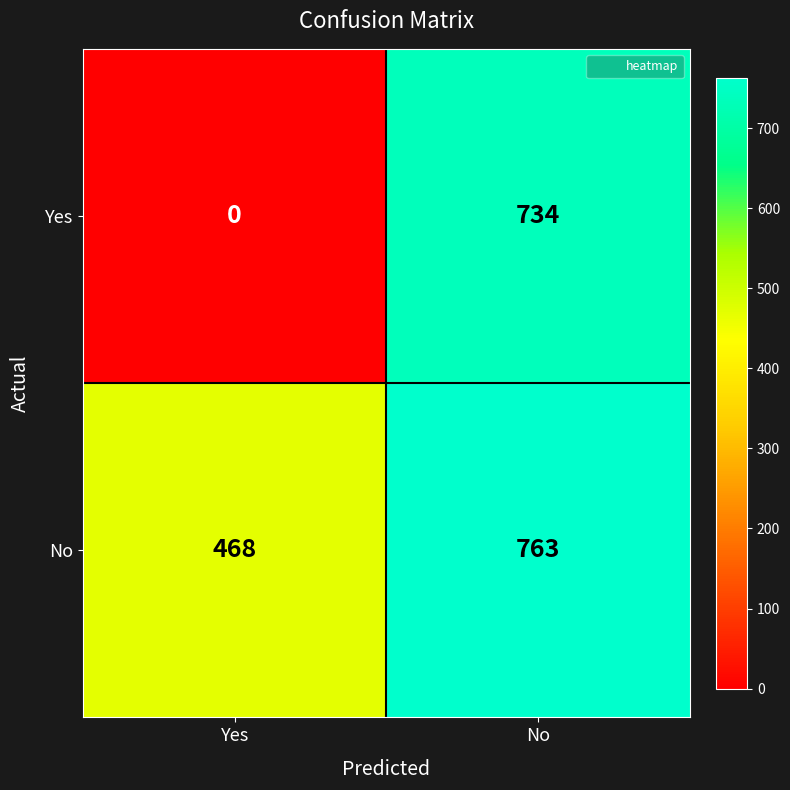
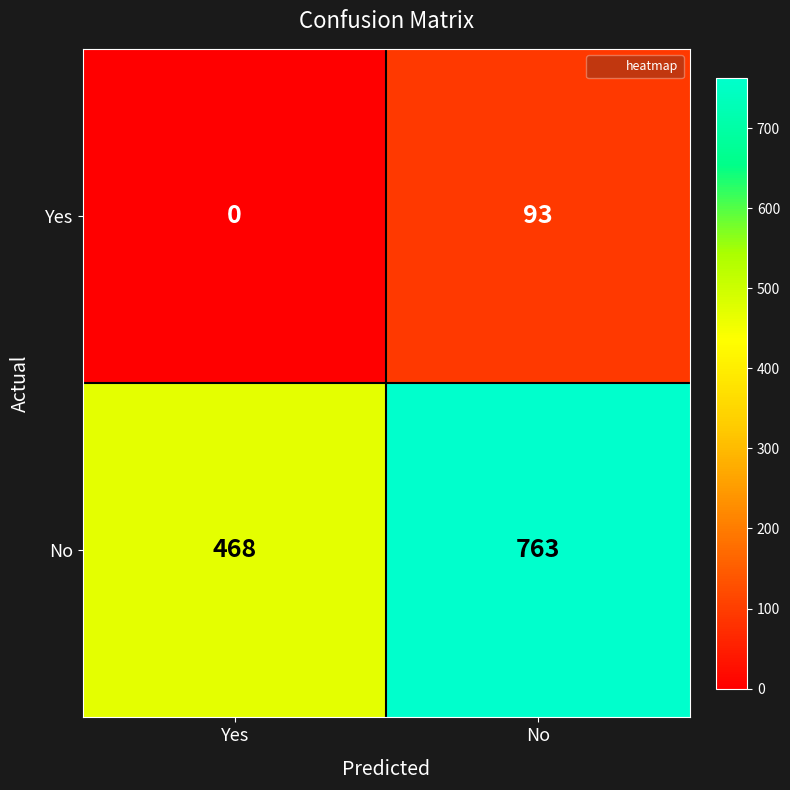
  {
    "Yes": {
      "Yes": 0,
-     "No": 734
+     "No": 93
    },
    "No": {
      "Yes": 468,
      "No": 763
    }
  }
